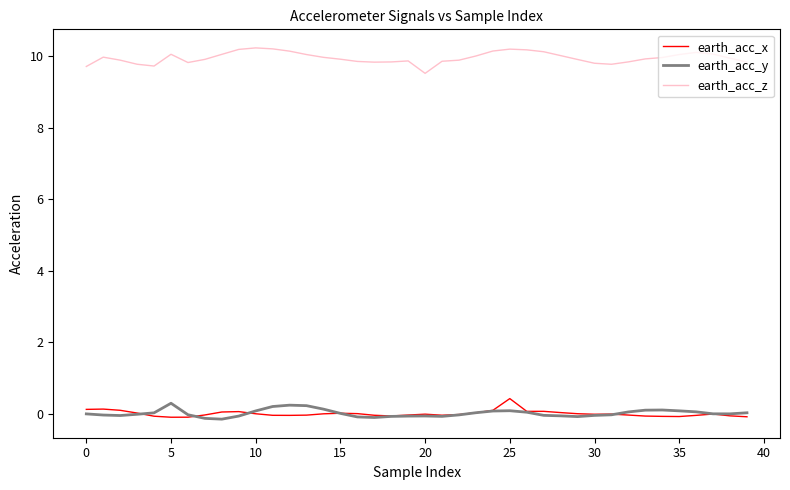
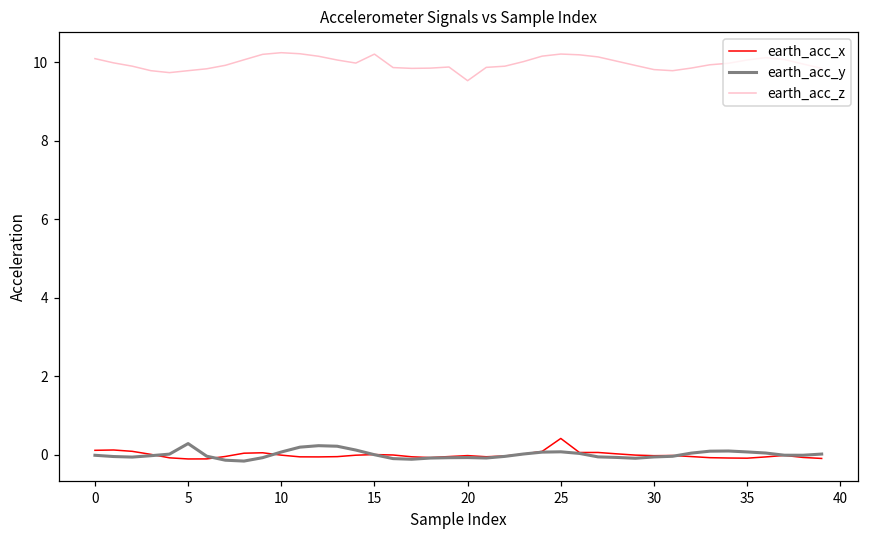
  {
    "earth_acc_x": {
      "0": 0.1,
      "5": -0.1,
      "10": 0.0,
      "25": 0.4,
      "35": -0.1
    },
    "earth_acc_y": {
      "0": 0.0,
      "5": 0.3,
      "10": 0.1,
      "25": 0.1,
      "35": 0.1
    },
    "earth_acc_z": {
-     "0": 9.7,
-     "5": 10.1,
+     "0": 10.1,
+     "5": 9.8,
      "10": 10.2,
-     "15": 9.9,
+     "15": 10.2,
      "20": 9.5,
      "25": 10.2,
      "30": 9.8
    }
  }
